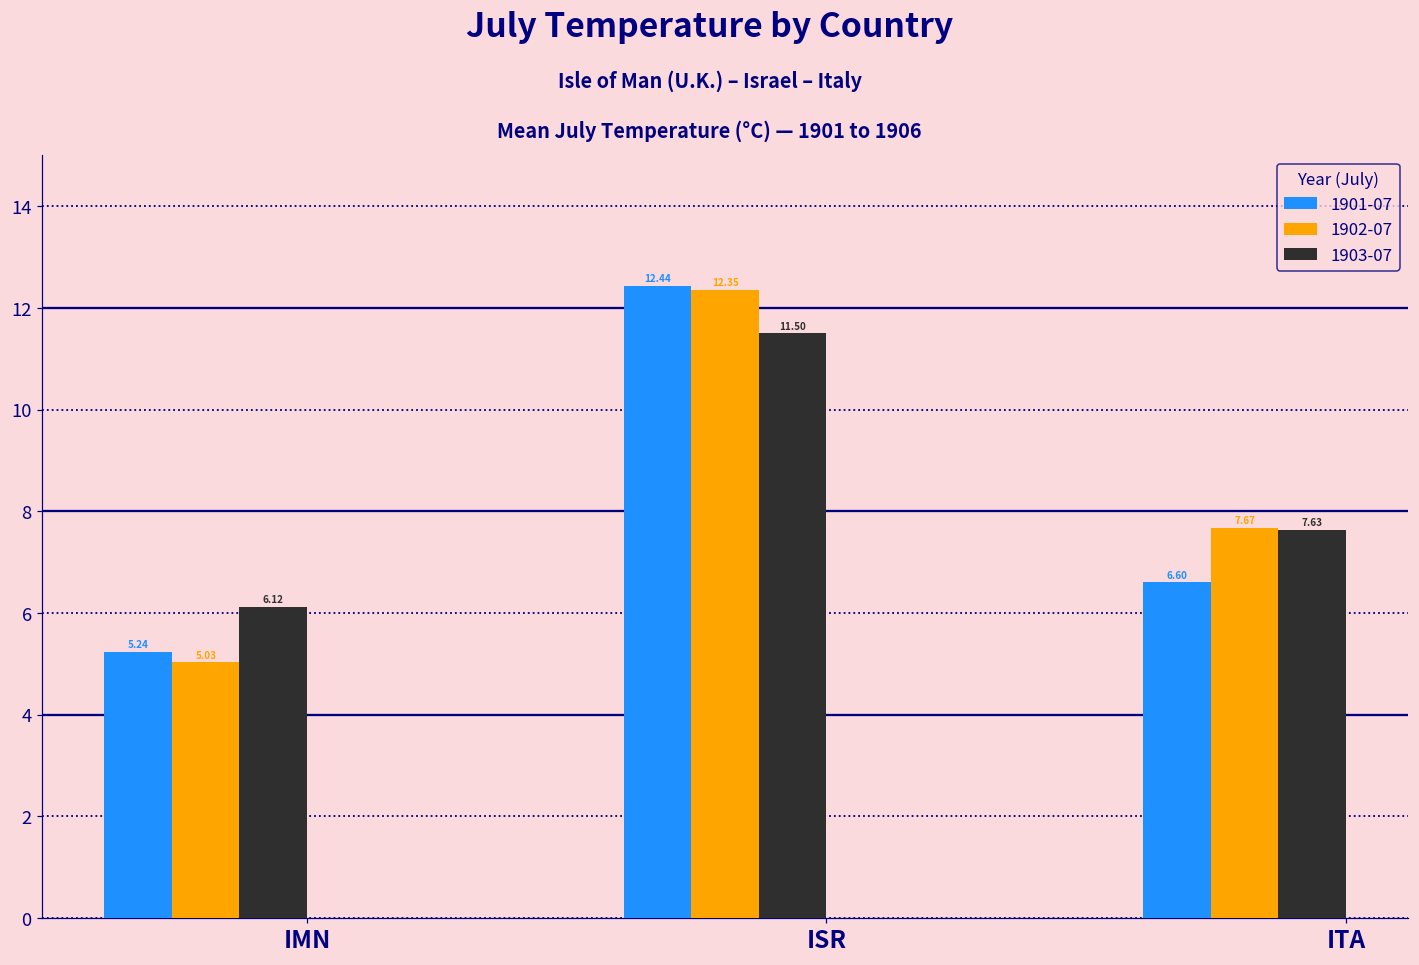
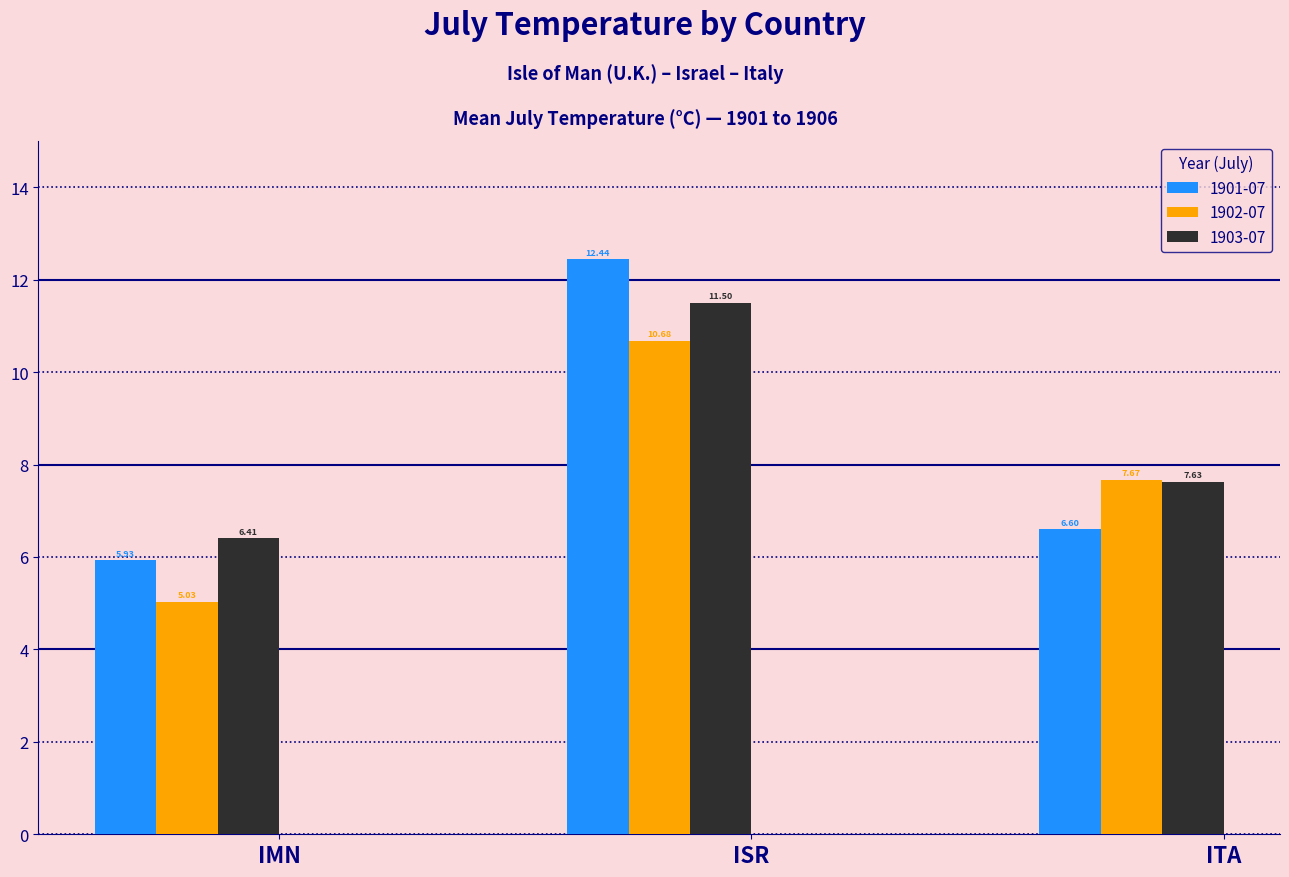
  {
    "1901-07": {
-     "IMN": 5.24,
+     "IMN": 5.93,
      "ISR": 12.44,
      "ITA": 6.60
    },
    "1902-07": {
      "IMN": 5.03,
-     "ISR": 12.35,
+     "ISR": 10.68,
      "ITA": 7.67
    },
    "1903-07": {
-     "IMN": 6.12,
+     "IMN": 6.41,
      "ISR": 11.50,
      "ITA": 7.63
    }
  }
